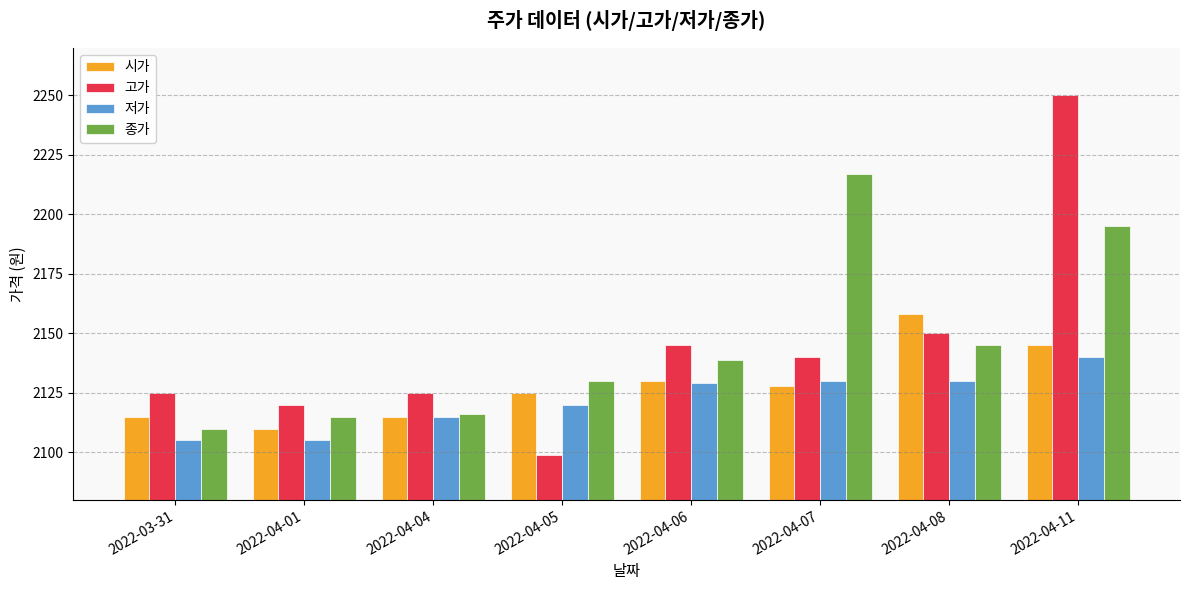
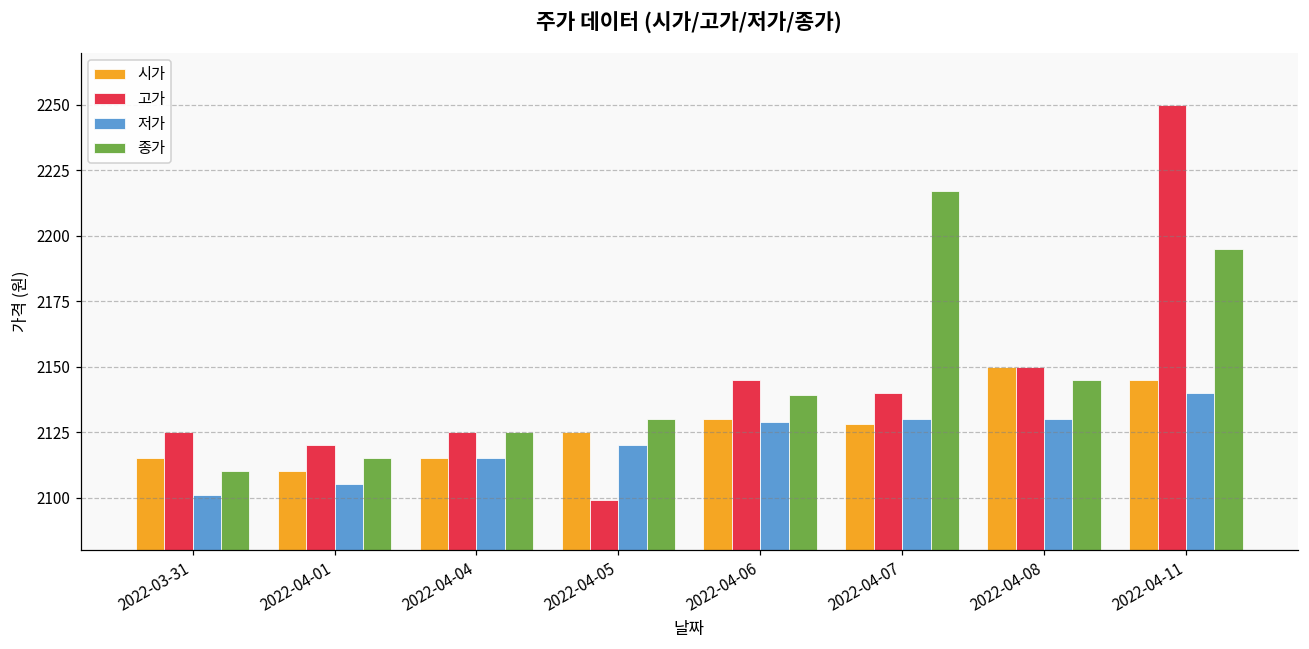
  {
    "시가": {
      "2022-03-31": 2115,
      "2022-04-01": 2110,
      "2022-04-04": 2115,
      "2022-04-05": 2125,
      "2022-04-06": 2130,
      "2022-04-07": 2128,
-     "2022-04-08": 2158,
+     "2022-04-08": 2150,
      "2022-04-11": 2145
    },
    "고가": {
      "2022-03-31": 2125,
      "2022-04-01": 2120,
      "2022-04-04": 2125,
      "2022-04-05": 2099,
      "2022-04-06": 2145,
      "2022-04-07": 2140,
      "2022-04-08": 2150,
      "2022-04-11": 2250
    },
    "저가": {
-     "2022-03-31": 2105,
+     "2022-03-31": 2101,
      "2022-04-01": 2105,
      "2022-04-04": 2115,
      "2022-04-05": 2120,
      "2022-04-06": 2129,
      "2022-04-07": 2130,
      "2022-04-08": 2130,
      "2022-04-11": 2140
    },
    "종가": {
      "2022-03-31": 2110,
      "2022-04-01": 2115,
-     "2022-04-04": 2116,
+     "2022-04-04": 2125,
      "2022-04-05": 2130,
      "2022-04-06": 2139,
      "2022-04-07": 2217,
      "2022-04-08": 2145,
      "2022-04-11": 2195
    }
  }
